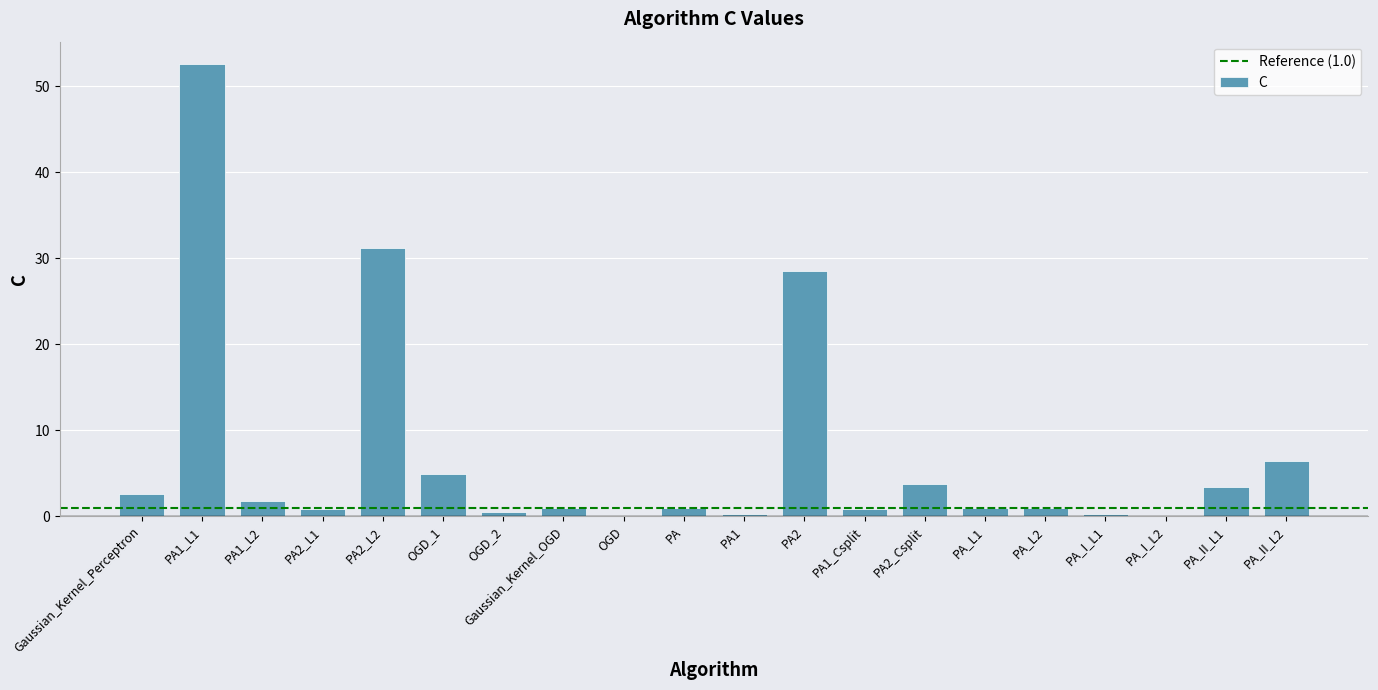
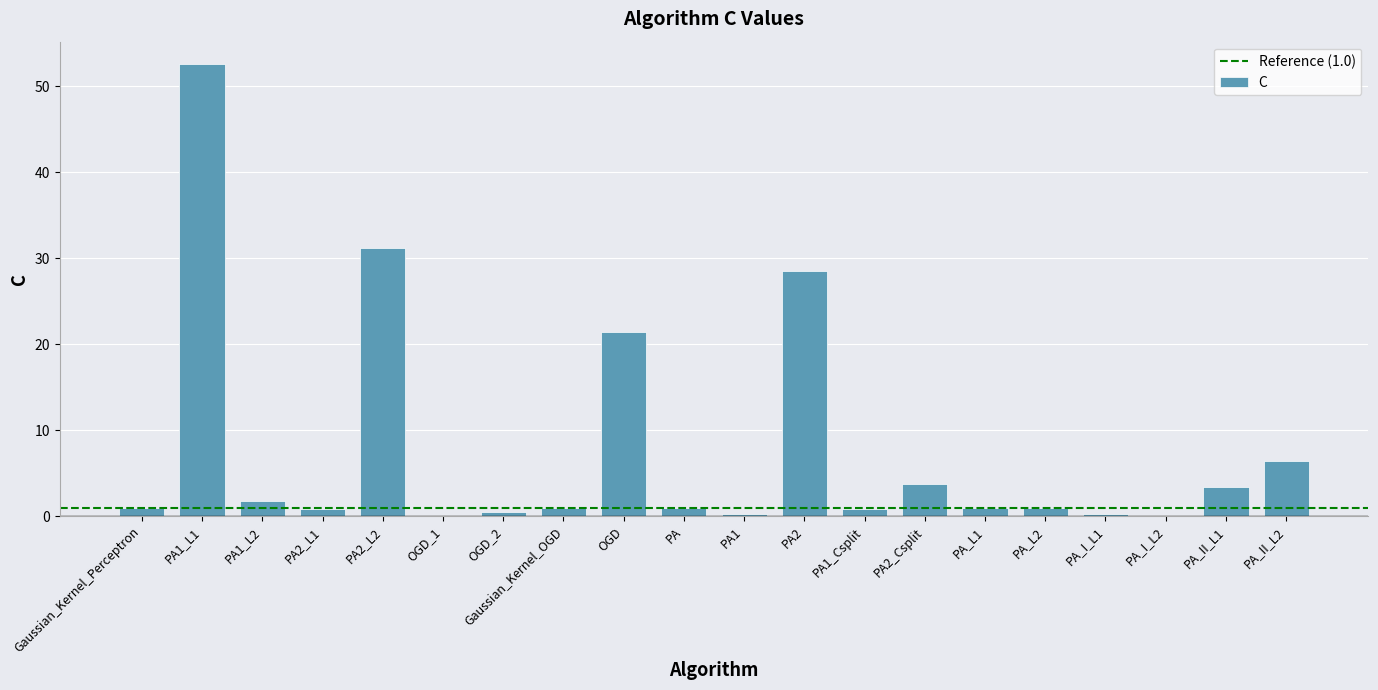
  {
-   "Gaussian_Kernel_Perceptron": 3,
+   "Gaussian_Kernel_Perceptron": 1,
    "PA1_L1": 53,
    "PA1_L2": 2,
    "PA2_L1": 1,
    "PA2_L2": 31,
-   "OGD_1": 5,
+   "OGD_1": 0,
    "OGD_2": 0,
    "Gaussian_Kernel_OGD": 1,
-   "OGD": 0,
+   "OGD": 21,
    "PA": 1,
    "PA2": 29,
    "PA1_Csplit": 1,
    "PA2_Csplit": 4,
    "PA_L1": 1,
    "PA_L2": 1,
    "PA_II_L1": 3,
    "PA_II_L2": 6
  }
